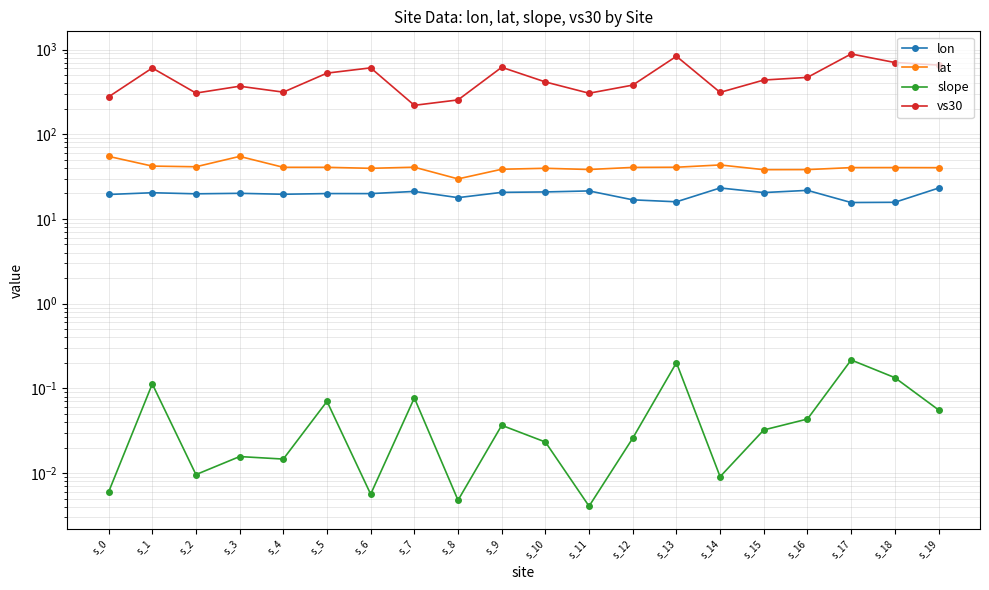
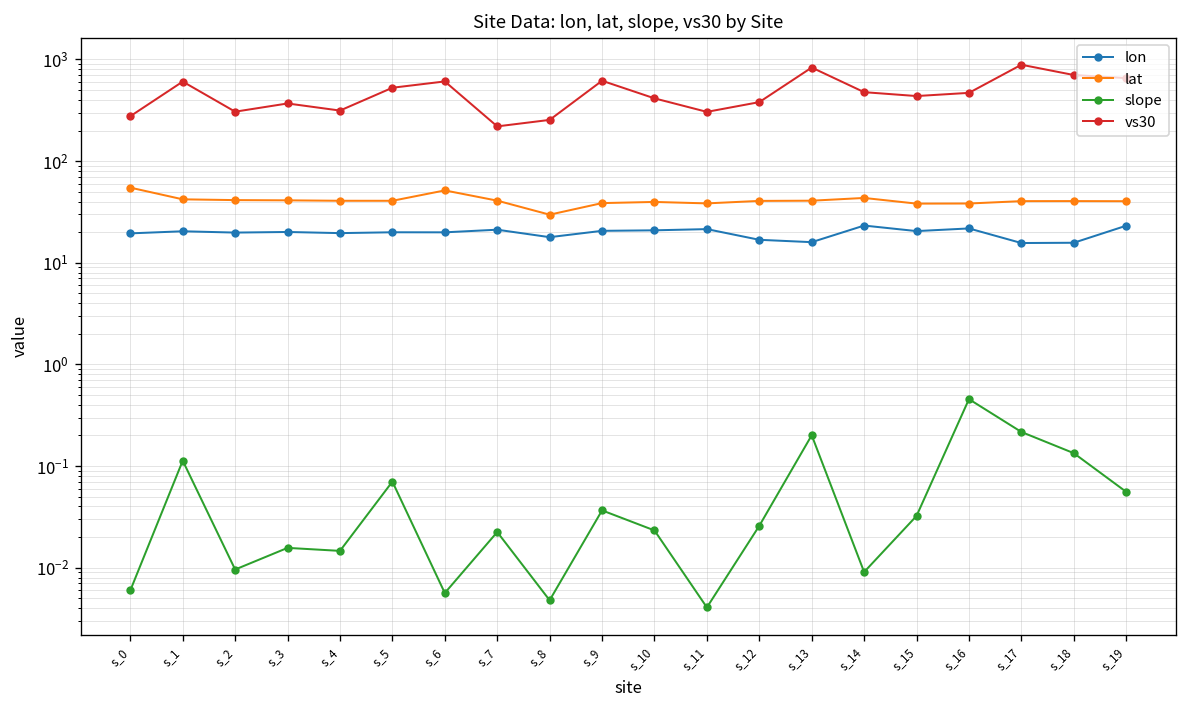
  {
    "lon": {
      "s_0": 19,
      "s_1": 20,
      "s_2": 20,
      "s_3": 20,
      "s_4": 20,
      "s_5": 20,
      "s_6": 20,
      "s_7": 21,
      "s_8": 18,
      "s_9": 21,
      "s_10": 21,
      "s_11": 21,
      "s_12": 17,
      "s_13": 16,
      "s_14": 23,
      "s_15": 20,
      "s_16": 22,
      "s_17": 16,
      "s_18": 16,
      "s_19": 23
    },
    "lat": {
      "s_0": 50,
      "s_1": 40,
      "s_2": 40,
-     "s_3": 50,
+     "s_3": 40,
      "s_4": 40,
      "s_5": 40,
-     "s_6": 40,
+     "s_6": 50,
      "s_7": 40,
      "s_8": 30,
      "s_9": 40,
      "s_10": 40,
      "s_11": 40,
      "s_12": 40,
      "s_13": 40,
      "s_14": 40,
      "s_15": 40,
      "s_16": 40,
      "s_17": 40,
      "s_18": 40,
      "s_19": 40
    },
    "slope": {
      "s_0": 0.006,
      "s_1": 0.11,
      "s_2": 0.010,
      "s_3": 0.016,
      "s_4": 0.015,
      "s_5": 0.07,
      "s_6": 0.006,
-     "s_7": 0.08,
+     "s_7": 0.022,
      "s_8": 0.005,
      "s_9": 0.037,
      "s_10": 0.023,
      "s_11": 0.004,
      "s_12": 0.026,
      "s_13": 0.20,
      "s_14": 0.009,
      "s_15": 0.032,
-     "s_16": 0.04,
+     "s_16": 0.5,
      "s_17": 0.22,
      "s_18": 0.13,
      "s_19": 0.06
    },
    "vs30": {
      "s_0": 280,
      "s_1": 600,
      "s_2": 310,
      "s_3": 400,
      "s_4": 310,
      "s_5": 500,
      "s_6": 600,
      "s_7": 220,
      "s_8": 250,
      "s_9": 600,
      "s_10": 400,
      "s_11": 310,
      "s_12": 400,
      "s_13": 800,
-     "s_14": 310,
+     "s_14": 500,
      "s_15": 400,
      "s_16": 500,
      "s_17": 900,
      "s_18": 700
    }
  }
